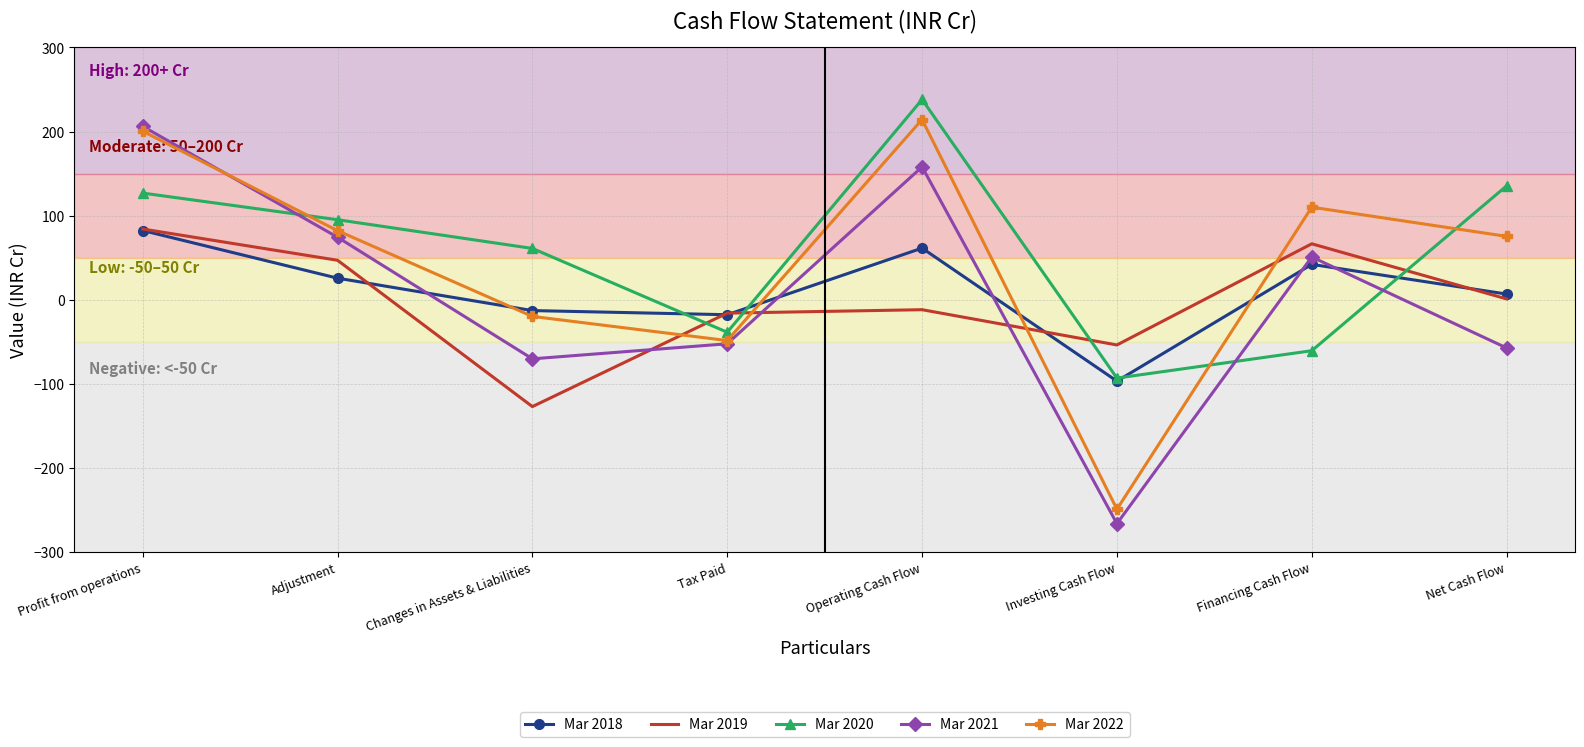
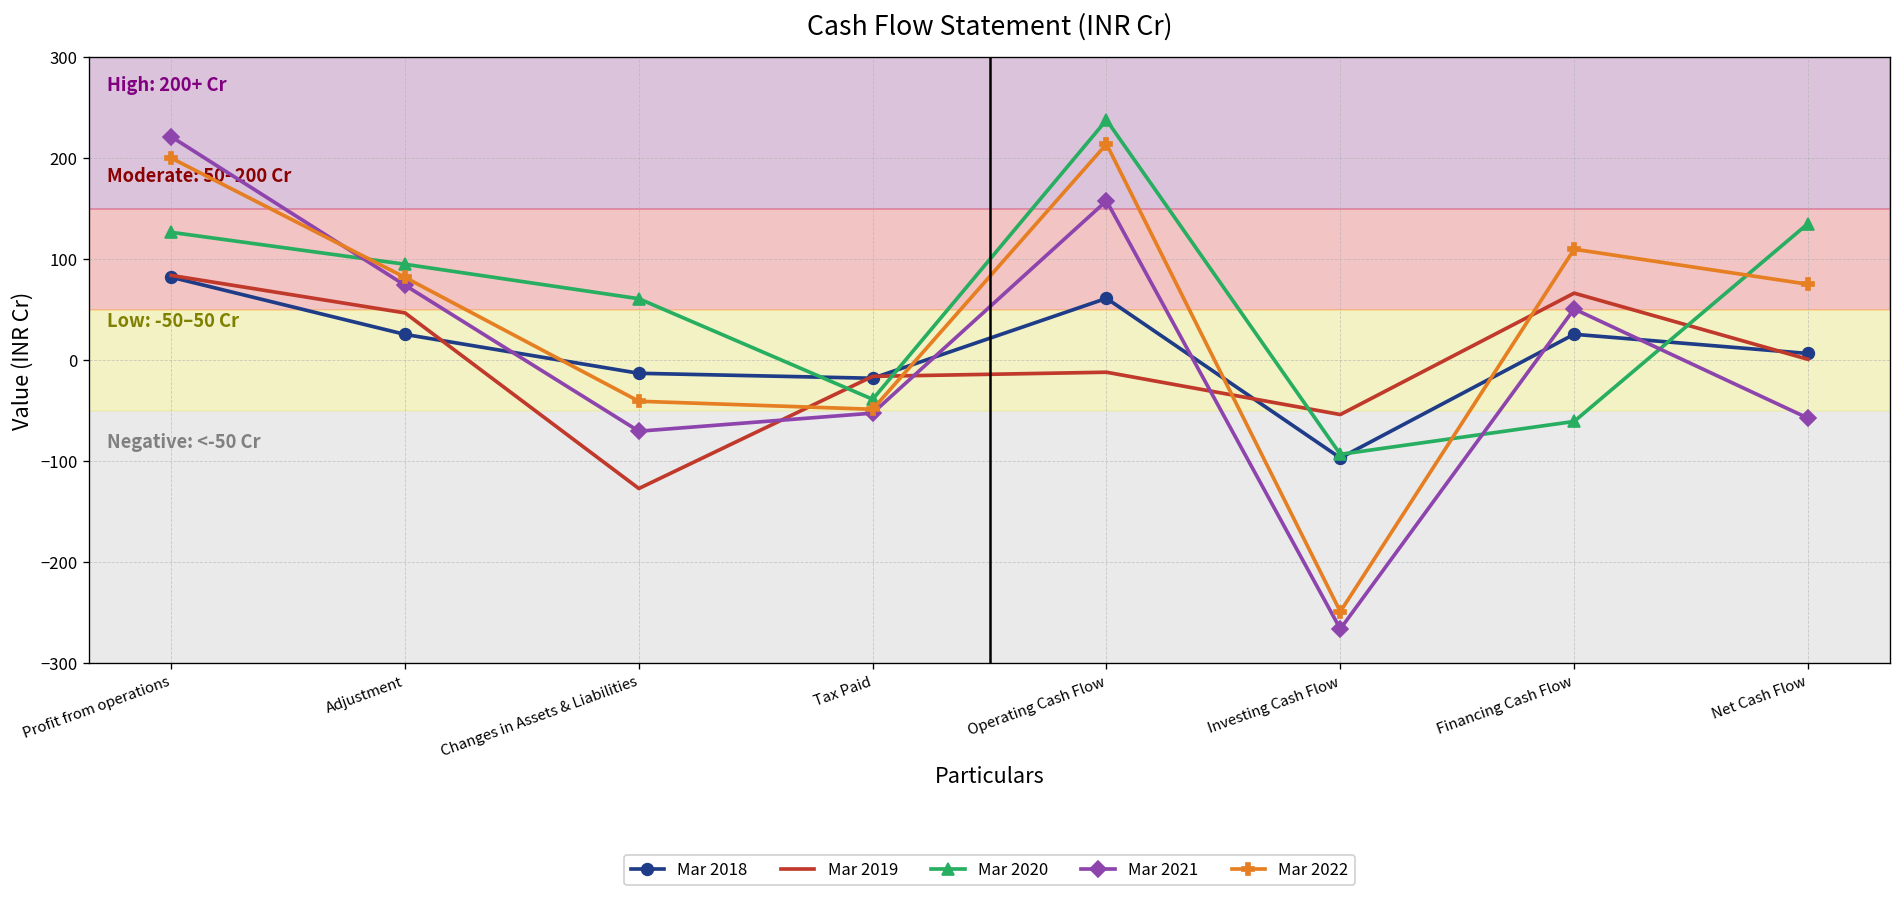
  {
    "Mar 2018": {
      "Adjustment": 30,
      "Changes in Assets & Liabilities": -10,
      "Operating Cash Flow": 60,
      "Investing Cash Flow": -100,
-     "Financing Cash Flow": 40,
+     "Financing Cash Flow": 30,
      "Net Cash Flow": 10
    },
    "Mar 2019": {
      "Adjustment": 50,
      "Changes in Assets & Liabilities": -130,
      "Operating Cash Flow": -10,
      "Investing Cash Flow": -50,
      "Financing Cash Flow": 70,
      "Net Cash Flow": 0
    },
    "Mar 2020": {
      "Profit from operations": 130,
      "Adjustment": 100,
      "Changes in Assets & Liabilities": 60,
      "Tax Paid": -40,
      "Operating Cash Flow": 240,
      "Investing Cash Flow": -90,
      "Financing Cash Flow": -60,
      "Net Cash Flow": 140
    },
    "Mar 2021": {
-     "Profit from operations": 210,
+     "Profit from operations": 220,
      "Adjustment": 70,
      "Changes in Assets & Liabilities": -70,
      "Tax Paid": -50,
      "Operating Cash Flow": 160,
      "Investing Cash Flow": -270,
      "Financing Cash Flow": 50,
      "Net Cash Flow": -60
    },
    "Mar 2022": {
      "Adjustment": 80,
-     "Changes in Assets & Liabilities": -20,
+     "Changes in Assets & Liabilities": -40,
      "Tax Paid": -50,
      "Operating Cash Flow": 210,
      "Investing Cash Flow": -250,
      "Financing Cash Flow": 110,
      "Net Cash Flow": 80
    }
  }
